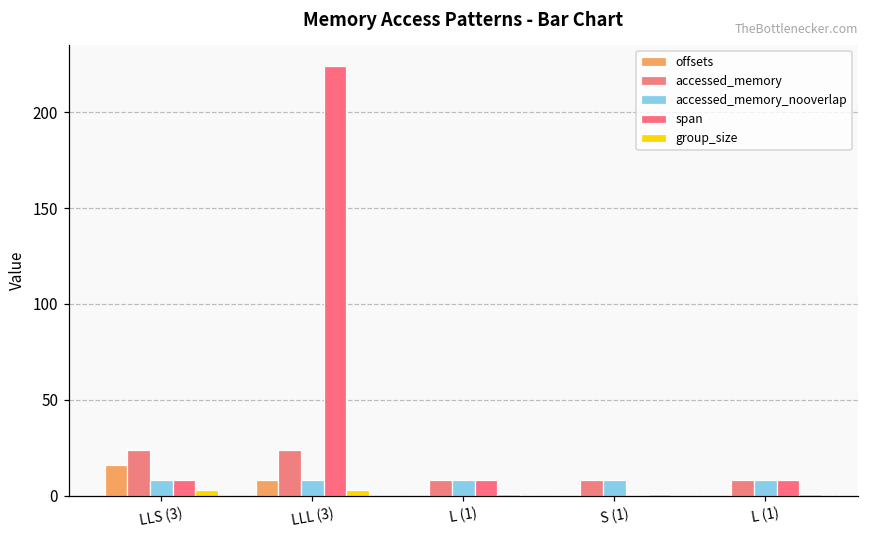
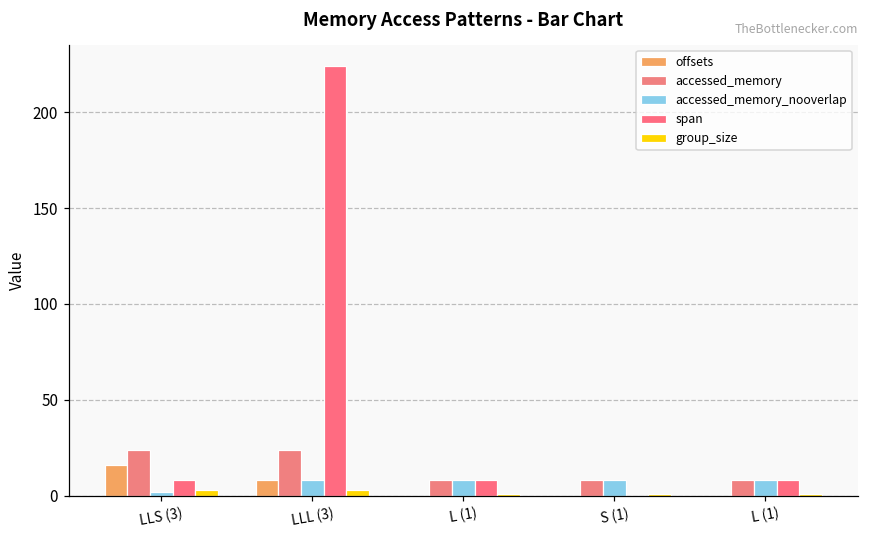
  {
    "accessed_memory_nooverlap": {
-     "LLS (3)": 8,
+     "LLS (3)": 2,
      "LLL (3)": 8,
      "S (1)": 8
    },
    "group_size": {
      "LLS (3)": 3,
      "LLL (3)": 3
    }
  }
